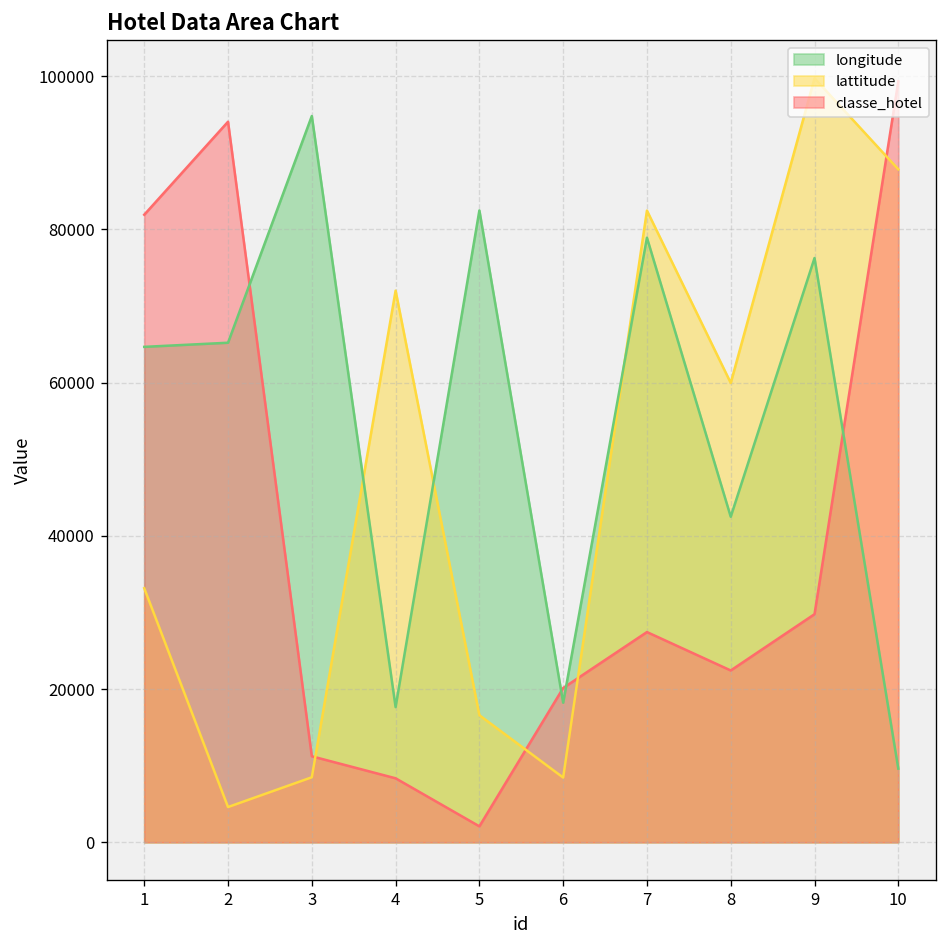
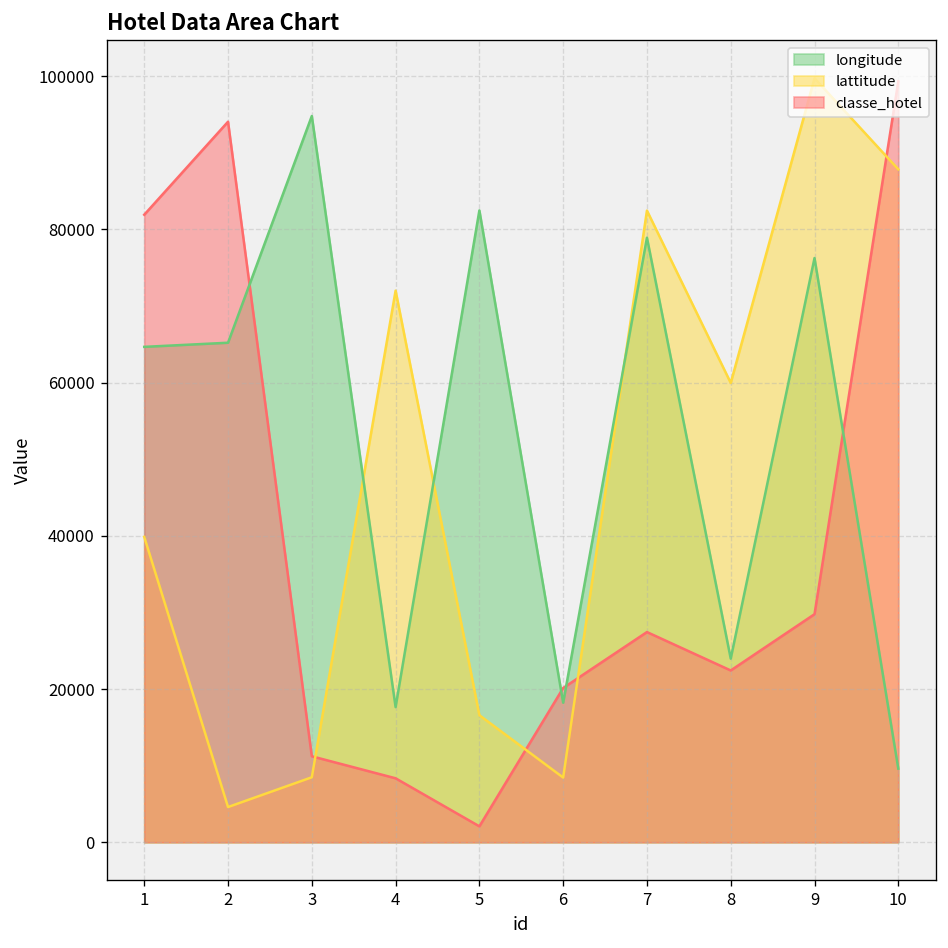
  {
    "longitude": {
      "1": 65000,
      "2": 65000,
      "3": 95000,
      "4": 18000,
      "5": 82000,
      "6": 18000,
      "7": 79000,
-     "8": 42000,
+     "8": 24000,
      "9": 76000,
      "10": 10000
    },
    "lattitude": {
-     "1": 33000,
+     "1": 40000,
      "2": 5000,
      "3": 8000,
      "4": 72000,
      "5": 17000,
      "6": 8000,
      "7": 82000,
      "8": 60000,
      "10": 88000
    },
    "classe_hotel": {
      "1": 82000,
      "2": 94000,
      "3": 11000,
      "4": 8000,
      "5": 2000,
      "6": 20000,
      "7": 27000,
      "8": 22000,
      "9": 30000
    }
  }
